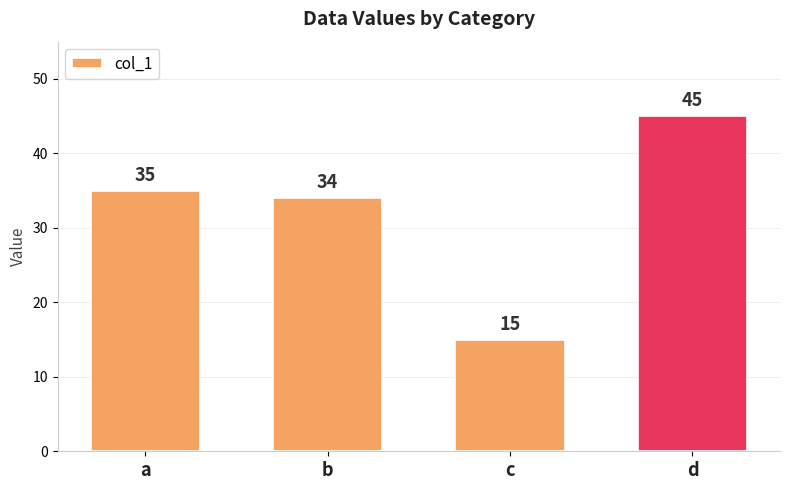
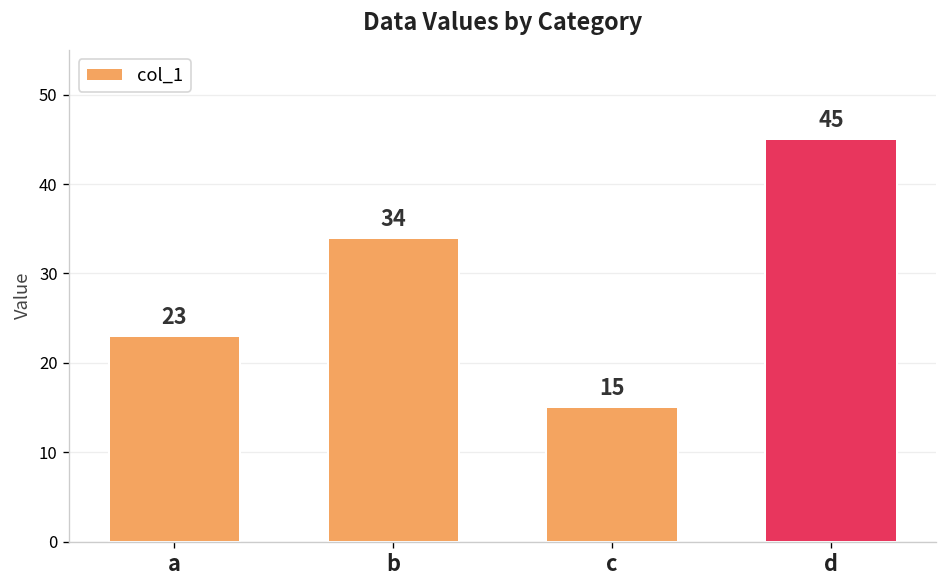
  {
-   "a": 35,
+   "a": 23,
    "b": 34,
    "c": 15,
    "d": 45
  }
